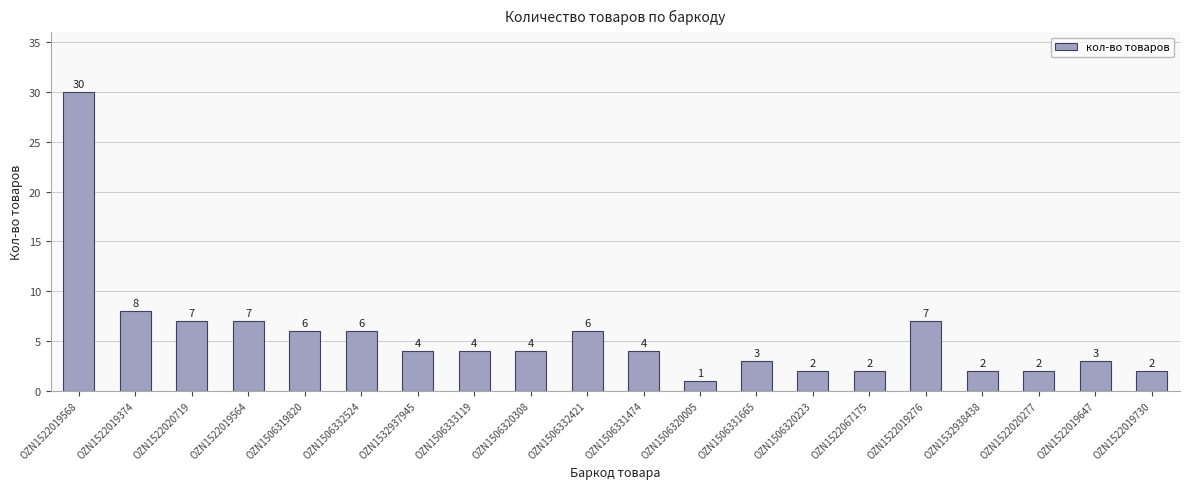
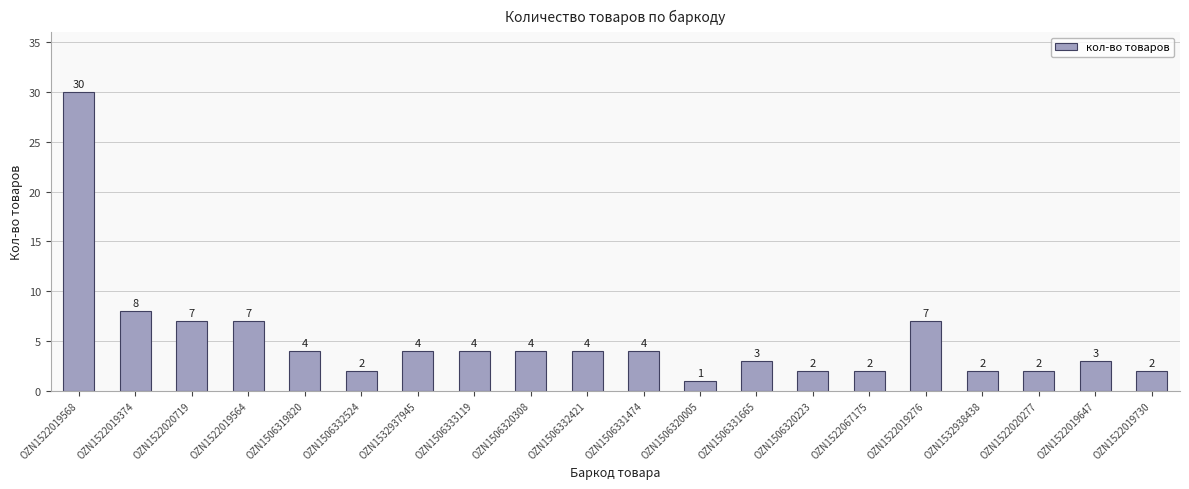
  {
    "OZN1522019568": 30,
    "OZN1522019374": 8,
    "OZN1522020719": 7,
    "OZN1522019564": 7,
-   "OZN1506319820": 6,
-   "OZN1506332524": 6,
+   "OZN1506319820": 4,
+   "OZN1506332524": 2,
    "OZN1532937945": 4,
    "OZN1506333119": 4,
    "OZN1506320308": 4,
-   "OZN1506332421": 6,
+   "OZN1506332421": 4,
    "OZN1506331474": 4,
    "OZN1506320005": 1,
    "OZN1506331665": 3,
    "OZN1506320223": 2,
    "OZN1522067175": 2,
    "OZN1522019276": 7,
    "OZN1532938438": 2,
    "OZN1522020277": 2,
    "OZN1522019647": 3,
    "OZN1522019730": 2
  }
